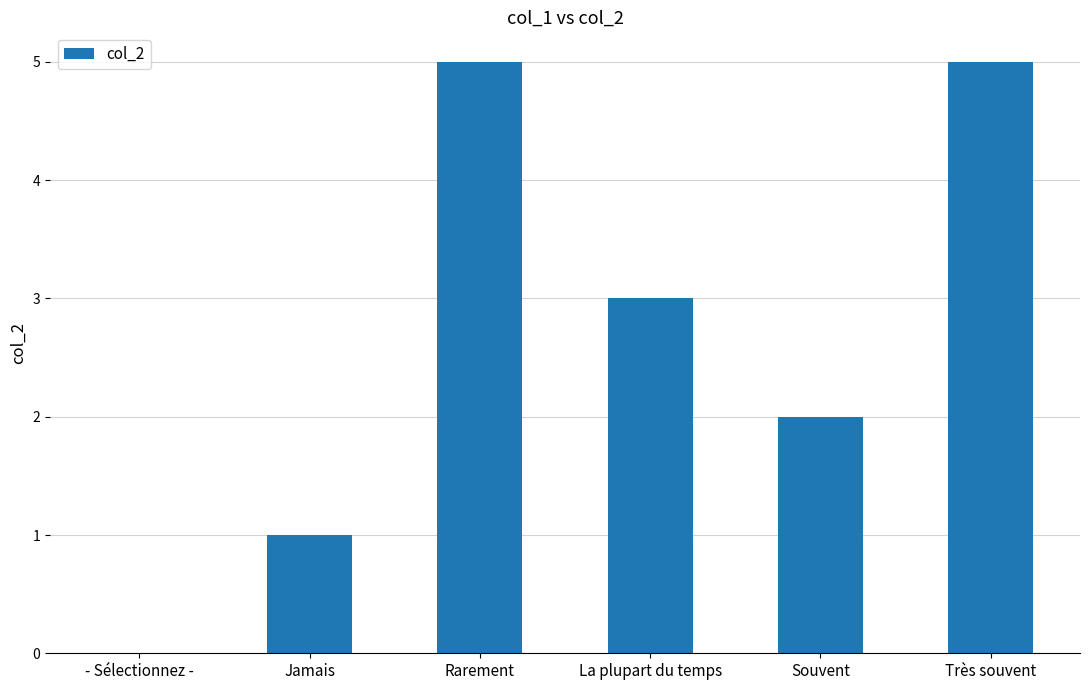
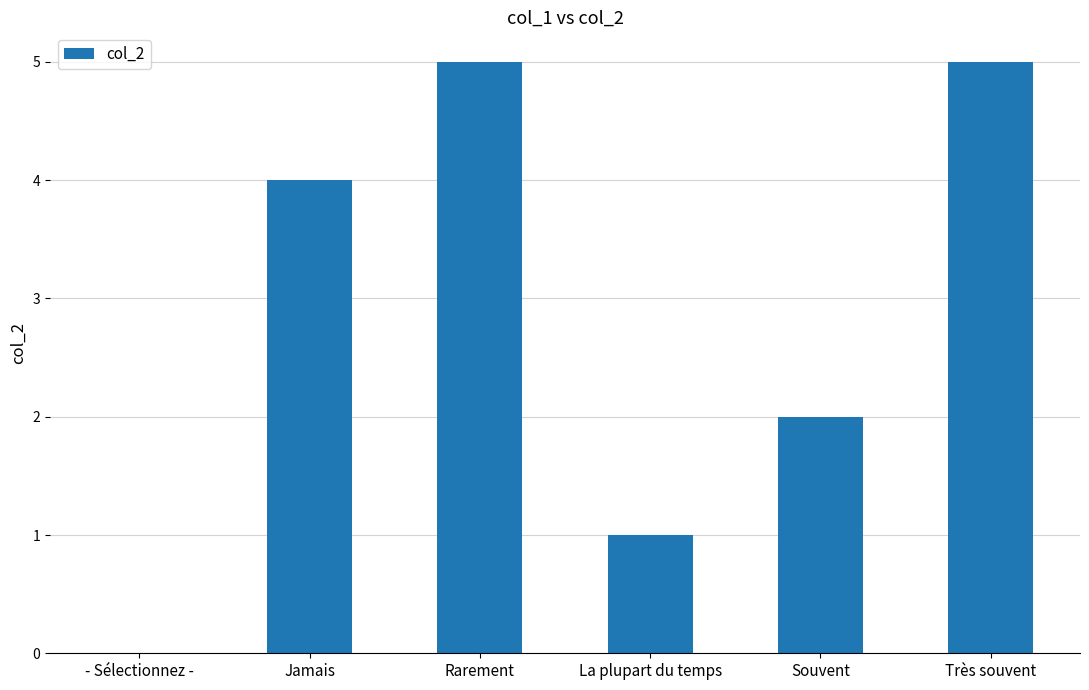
  {
    "- Sélectionnez -": 0,
-   "Jamais": 1,
+   "Jamais": 4,
    "Rarement": 5,
-   "La plupart du temps": 3,
+   "La plupart du temps": 1,
    "Souvent": 2,
    "Très souvent": 5
  }
